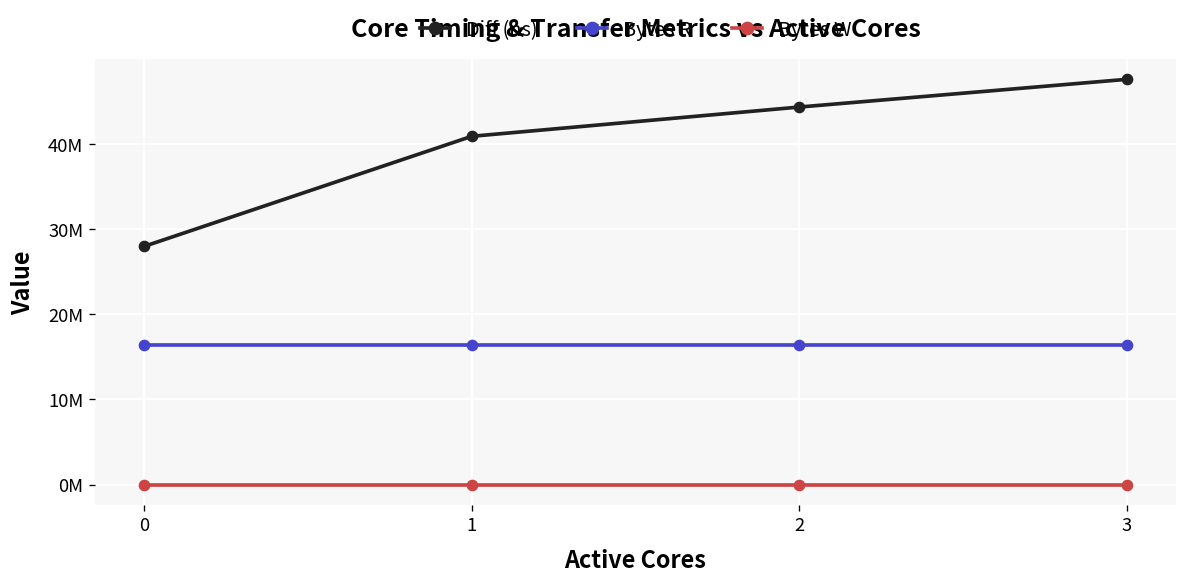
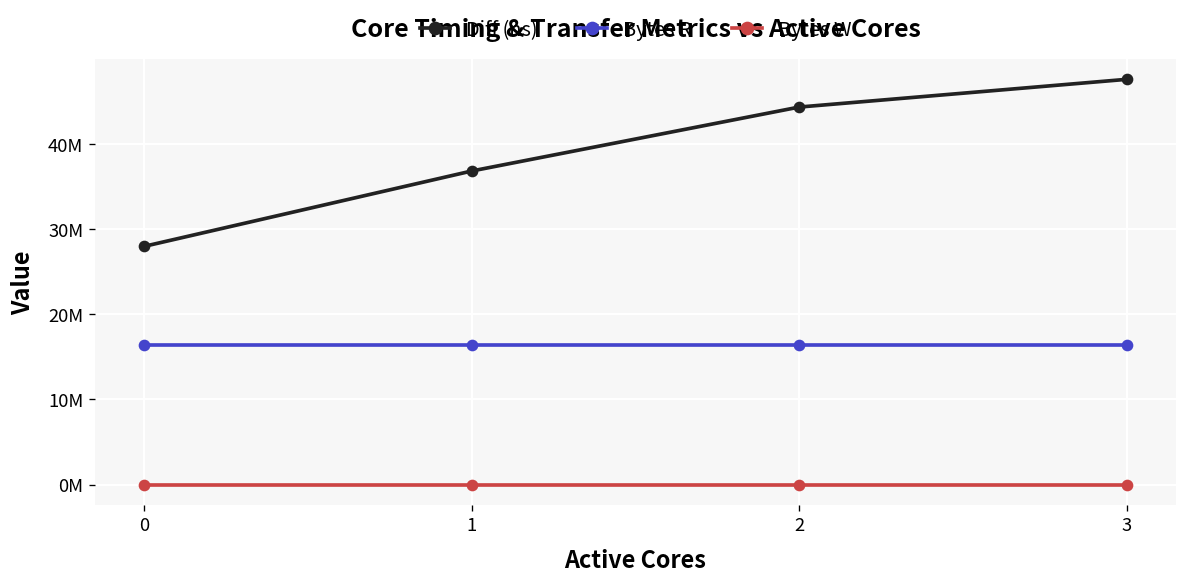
  {
    "Diff (ns)": {
      "0": 28000000,
-     "1": 41000000,
+     "1": 37000000,
      "2": 44000000,
      "3": 48000000
    },
    "Bytes R": {
      "0": 16000000,
      "1": 16000000,
      "2": 16000000,
      "3": 16000000
    },
    "Bytes W": {
      "0": 0,
      "1": 0,
      "2": 0,
      "3": 0
    }
  }
